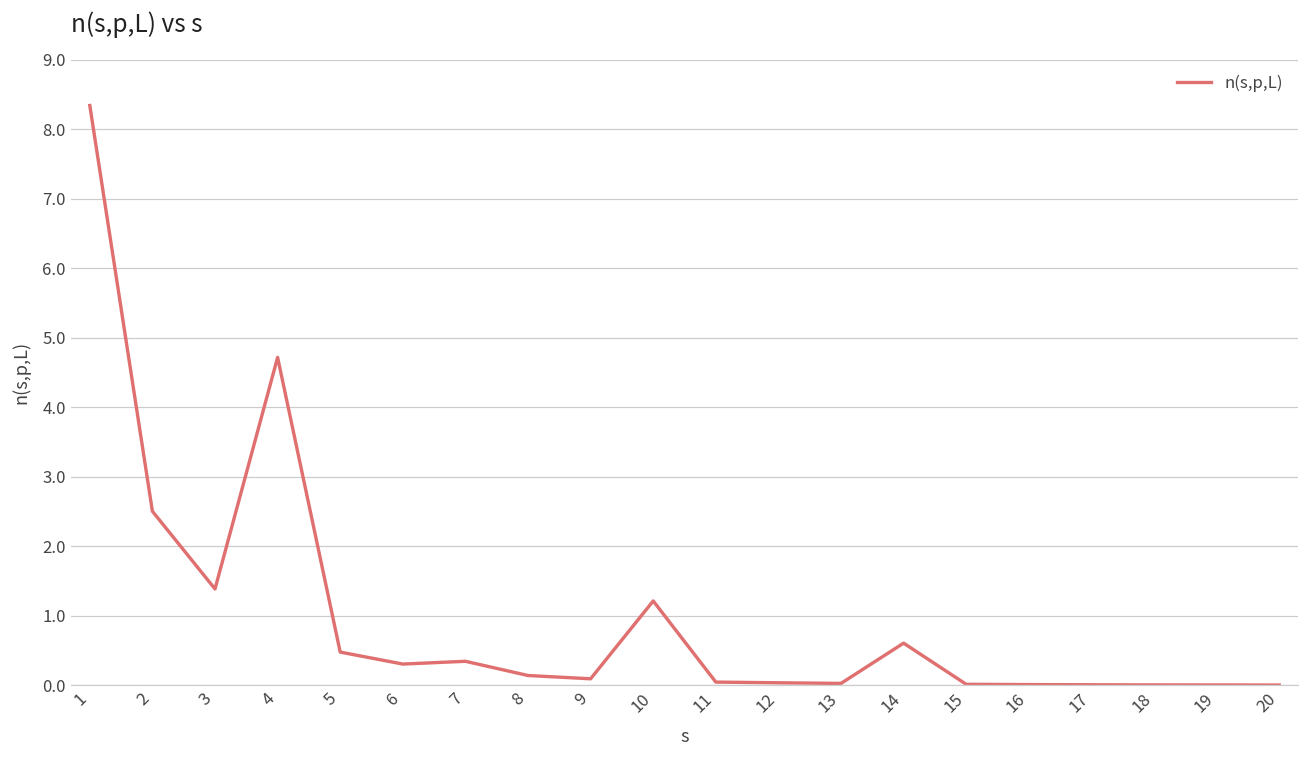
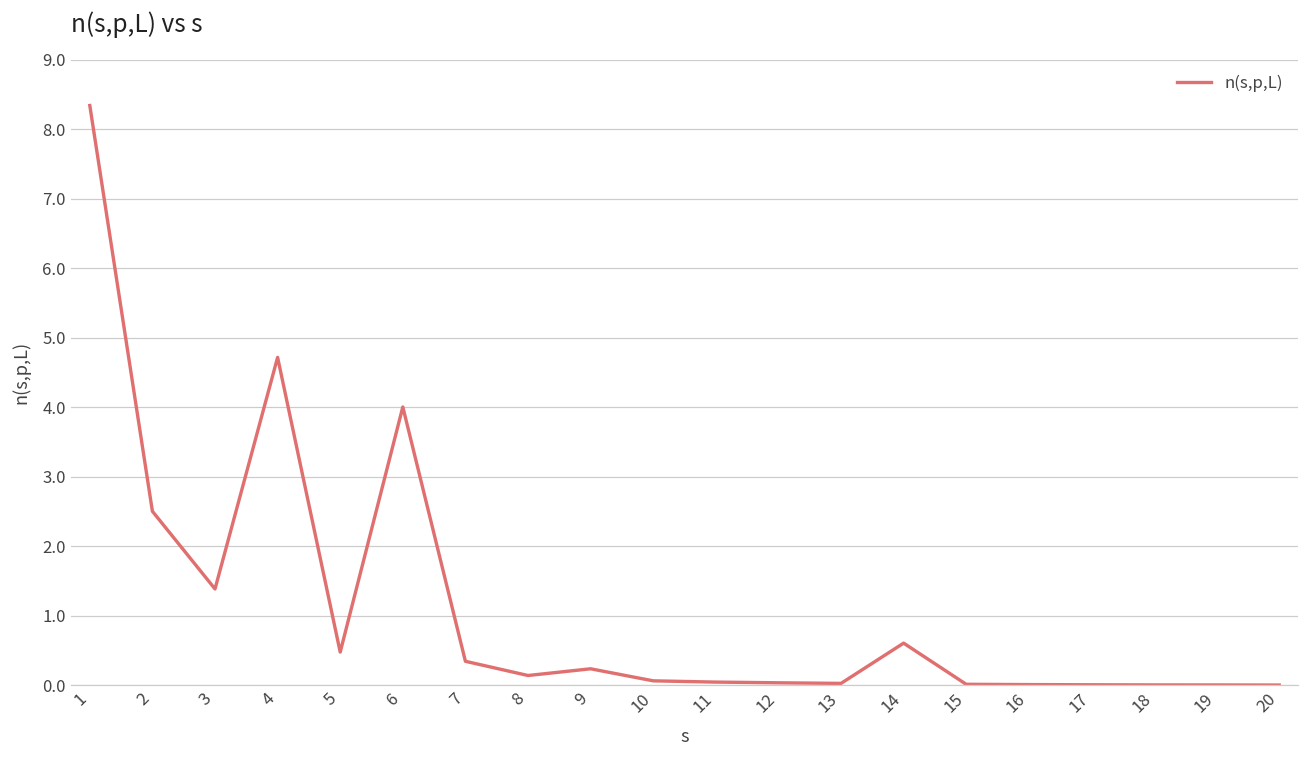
  {
    "1": 8.3,
    "2": 2.5,
    "3": 1.4,
    "4": 4.7,
    "5": 0.5,
-   "6": 0.3,
+   "6": 4.0,
    "7": 0.3,
    "8": 0.1,
-   "9": 0.1,
-   "10": 1.2,
+   "9": 0.2,
+   "10": 0.1,
    "11": 0.0,
    "12": 0.0,
    "13": 0.0,
    "14": 0.6,
    "15": 0.0,
    "16": 0.0,
    "17": 0.0,
    "18": 0.0,
    "19": 0.0,
    "20": 0.0
  }
